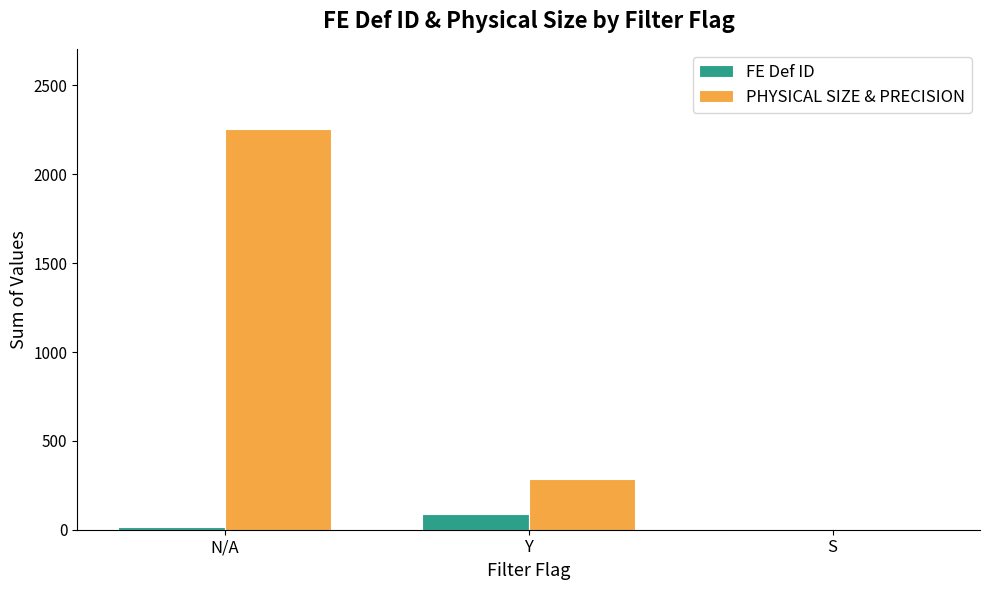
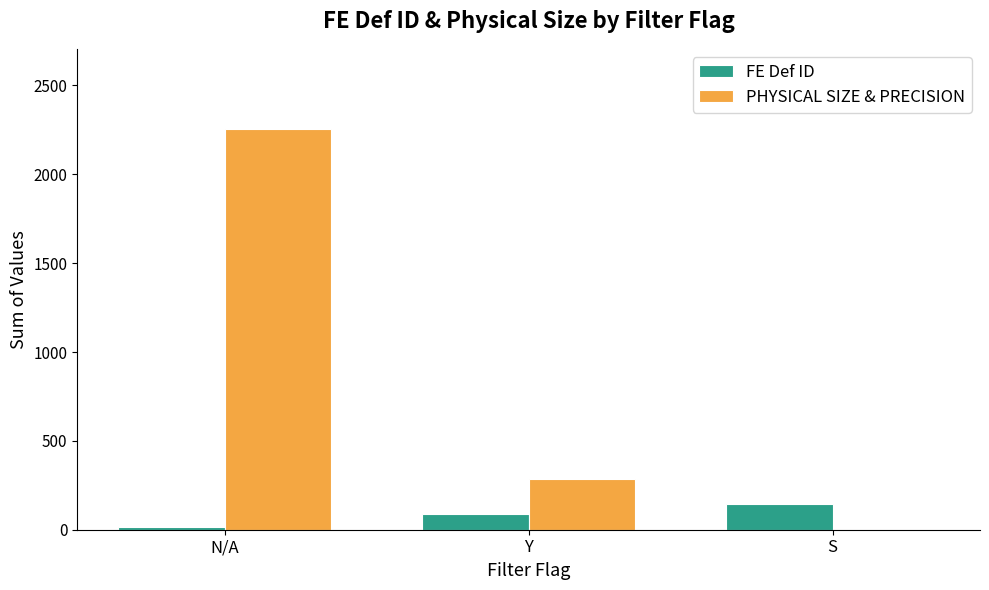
  {
    "FE Def ID": {
      "Y": 90,
-     "S": 10
+     "S": 150
    },
    "PHYSICAL SIZE & PRECISION": {
      "N/A": 2260,
      "Y": 290,
      "S": 0
    }
  }
